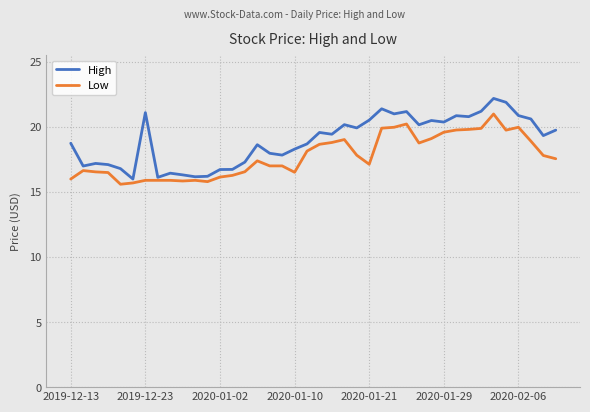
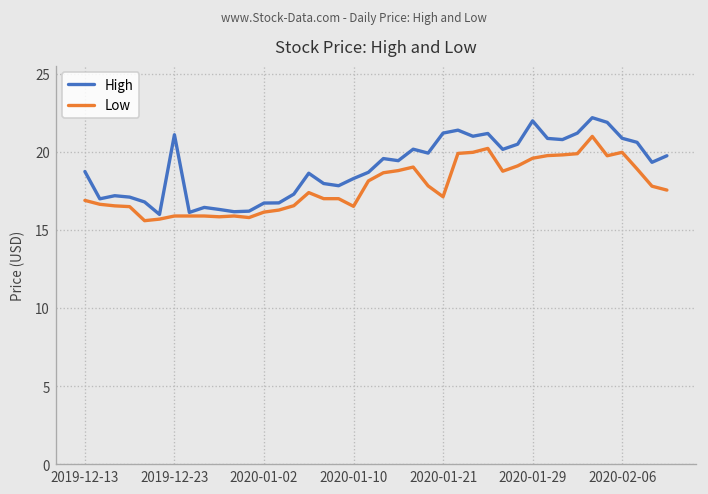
  {
    "High": {
      "2019-12-13": 18.8,
      "2019-12-23": 21.1,
      "2020-01-02": 16.7,
      "2020-01-10": 18.3,
-     "2020-01-21": 20.5,
-     "2020-01-29": 20.4,
+     "2020-01-21": 21.2,
+     "2020-01-29": 22.0,
      "2020-02-06": 20.9
    },
    "Low": {
-     "2019-12-13": 16.0,
+     "2019-12-13": 16.9,
      "2019-12-23": 15.9,
      "2020-01-02": 16.2,
      "2020-01-10": 16.5,
      "2020-01-21": 17.1,
      "2020-01-29": 19.6,
      "2020-02-06": 20.0
    }
  }
